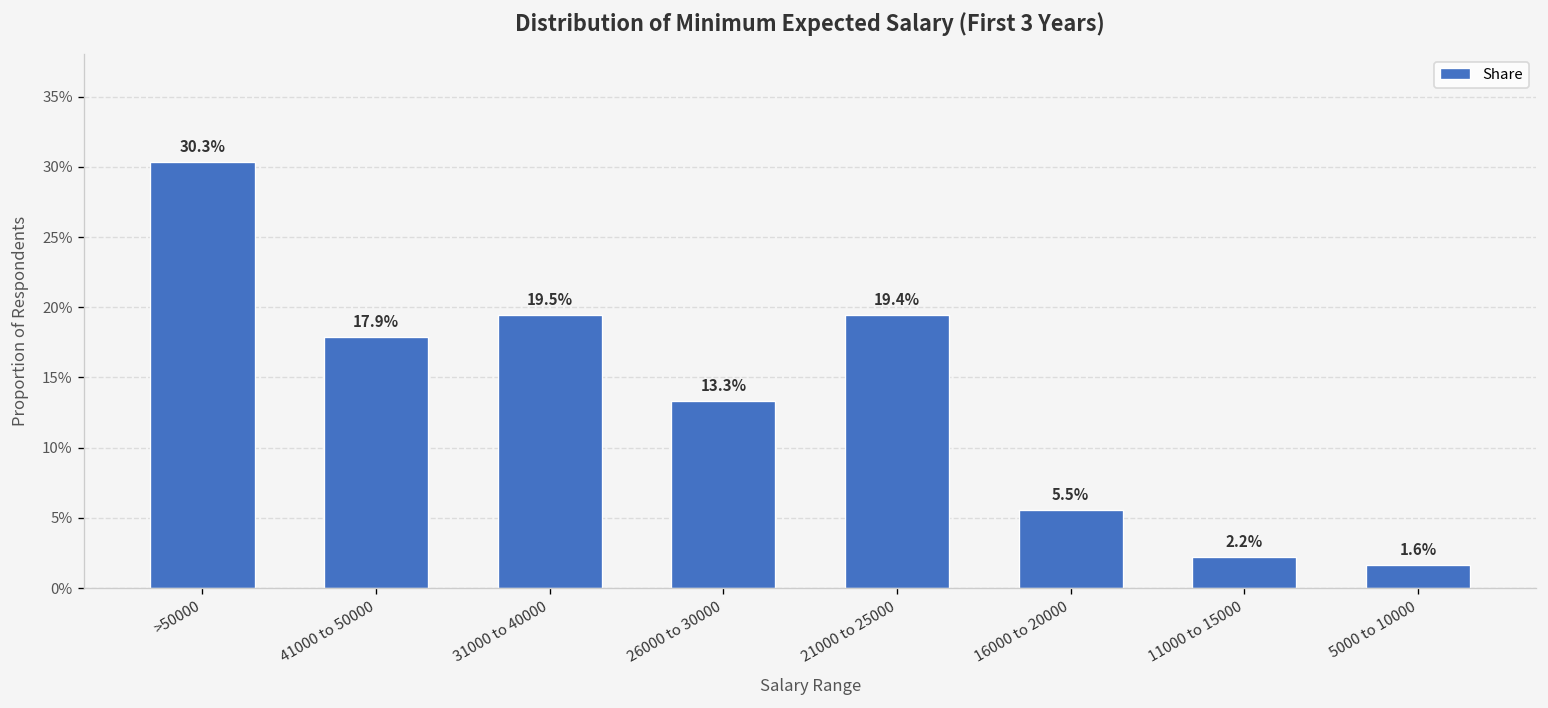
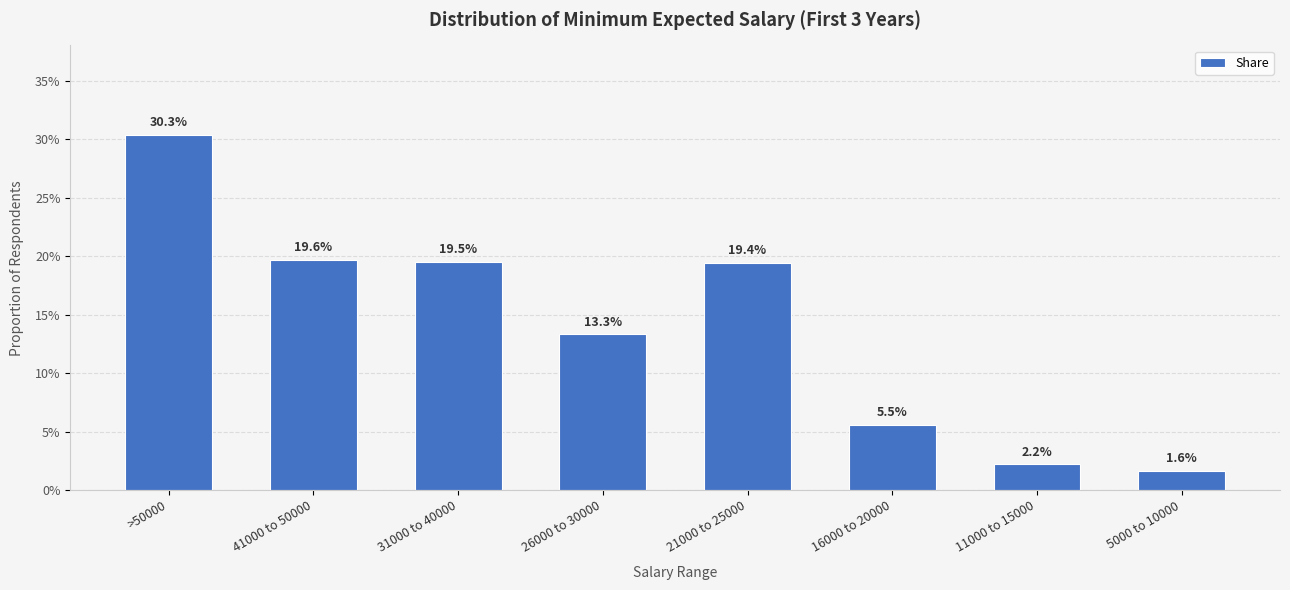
  {
    ">50000": "30.3%",
-   "41000 to 50000": "17.9%",
+   "41000 to 50000": "19.6%",
    "31000 to 40000": "19.5%",
    "26000 to 30000": "13.3%",
    "21000 to 25000": "19.4%",
    "16000 to 20000": "5.5%",
    "11000 to 15000": "2.2%",
    "5000 to 10000": "1.6%"
  }
